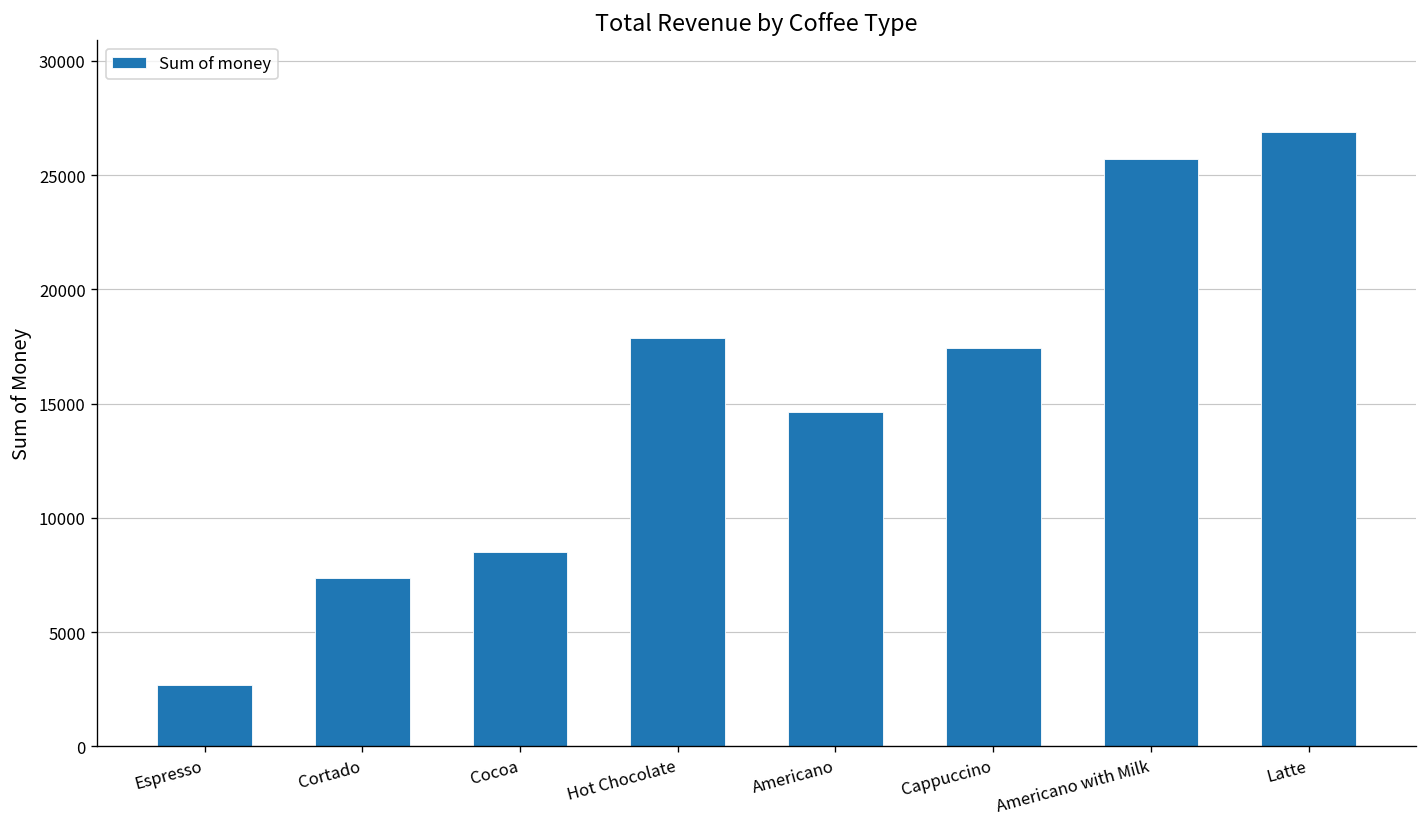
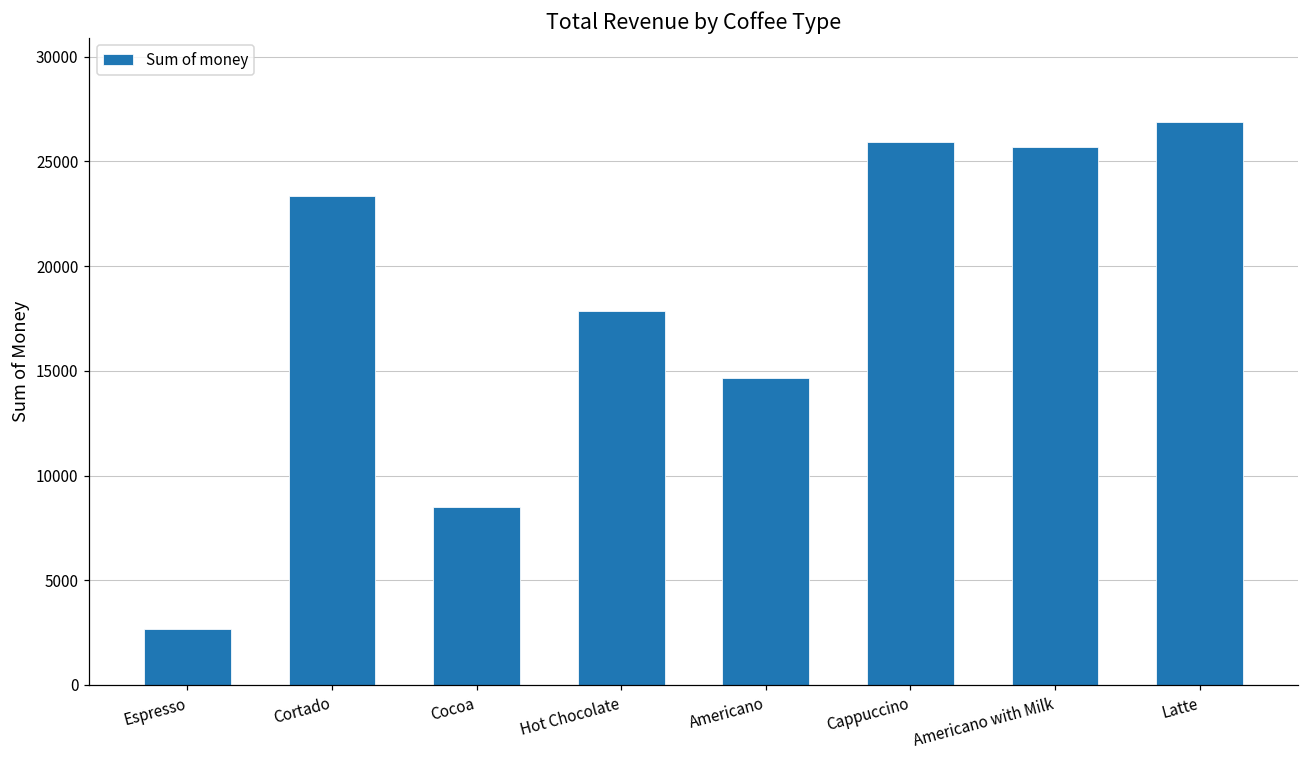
  {
    "Espresso": 2700,
-   "Cortado": 7400,
+   "Cortado": 23300,
    "Cocoa": 8500,
    "Hot Chocolate": 17900,
    "Americano": 14700,
-   "Cappuccino": 17400,
+   "Cappuccino": 25900,
    "Americano with Milk": 25700,
    "Latte": 26900
  }
